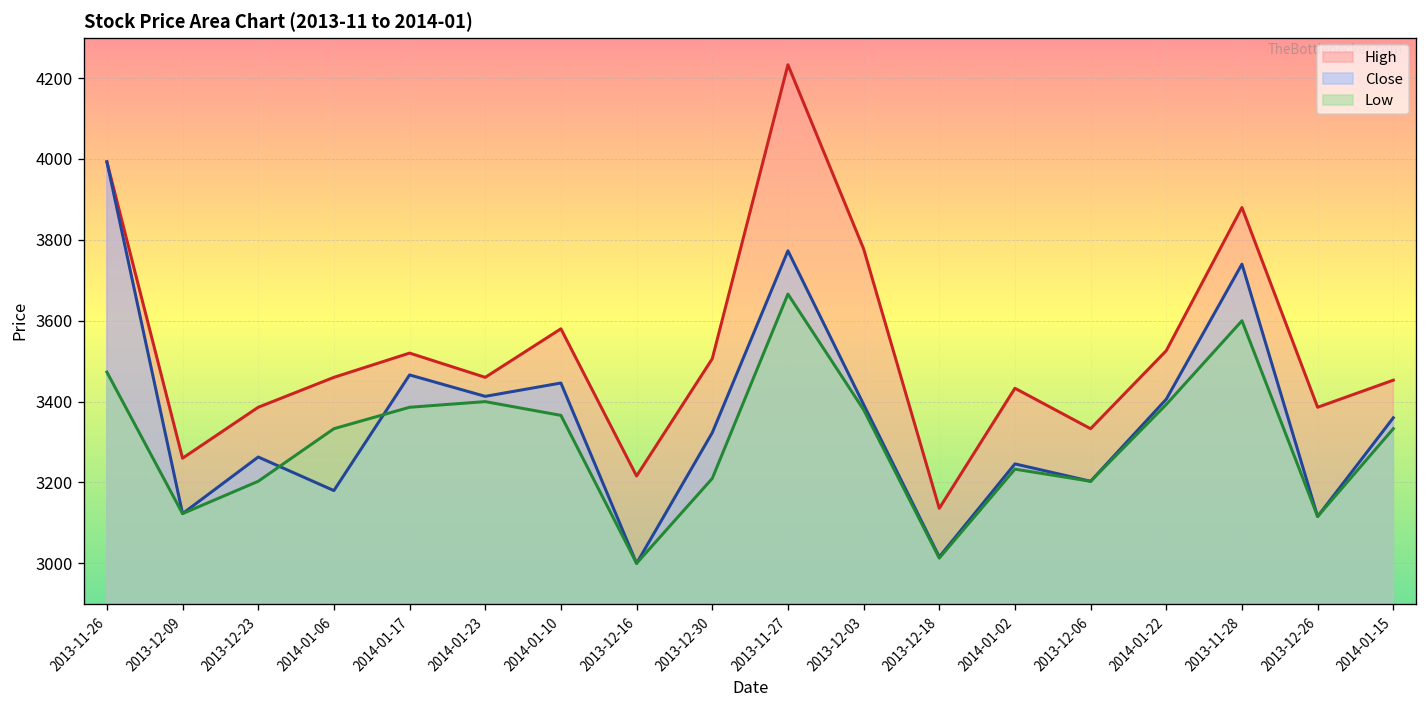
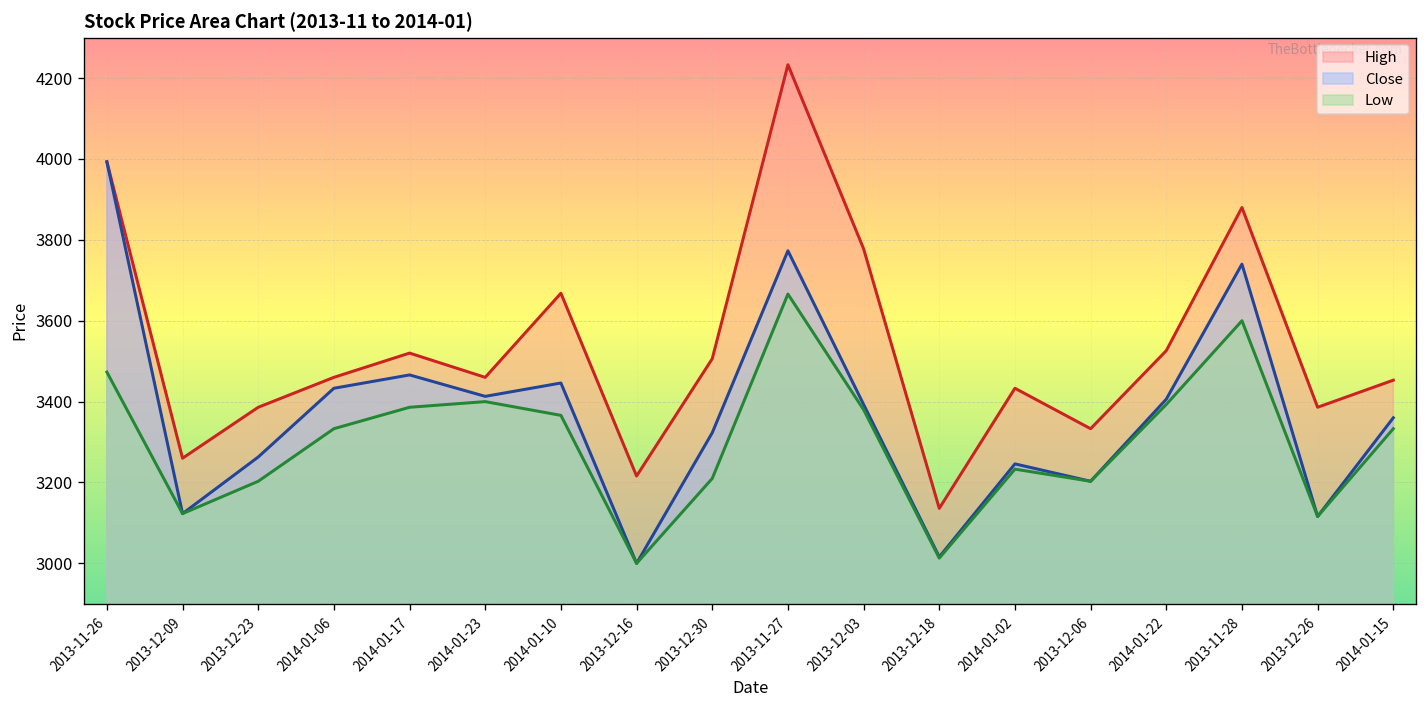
  {
    "High": {
      "2013-12-09": 3260,
      "2013-12-23": 3390,
      "2014-01-06": 3460,
      "2014-01-17": 3520,
      "2014-01-23": 3460,
-     "2014-01-10": 3580,
+     "2014-01-10": 3670,
      "2013-12-16": 3220,
      "2013-12-30": 3510,
      "2013-11-27": 4230,
      "2013-12-03": 3780,
      "2013-12-18": 3140,
      "2014-01-02": 3430,
      "2013-12-06": 3330,
      "2014-01-22": 3530,
      "2013-11-28": 3880,
      "2013-12-26": 3390,
      "2014-01-15": 3450
    },
    "Close": {
      "2013-12-23": 3260,
-     "2014-01-06": 3180,
+     "2014-01-06": 3430,
      "2014-01-17": 3470,
      "2014-01-23": 3410,
      "2014-01-10": 3450,
      "2013-12-30": 3320,
      "2013-11-27": 3770,
      "2013-12-03": 3390,
      "2014-01-02": 3250,
      "2014-01-22": 3410,
      "2013-11-28": 3740,
      "2014-01-15": 3360
    },
    "Low": {
      "2013-11-26": 3470,
      "2013-12-23": 3200,
      "2014-01-06": 3330,
      "2014-01-17": 3390,
      "2014-01-23": 3400,
      "2014-01-10": 3370,
      "2013-12-30": 3210,
      "2013-11-27": 3670,
      "2013-12-03": 3380,
      "2014-01-02": 3230,
      "2014-01-22": 3390,
      "2013-11-28": 3600,
      "2014-01-15": 3330
    }
  }
